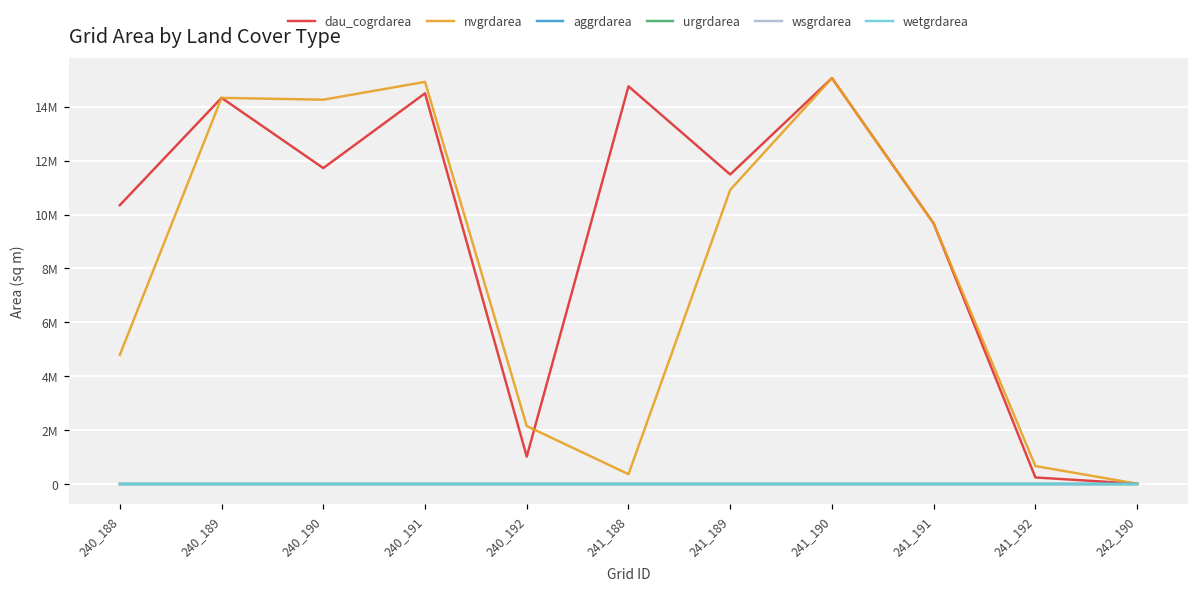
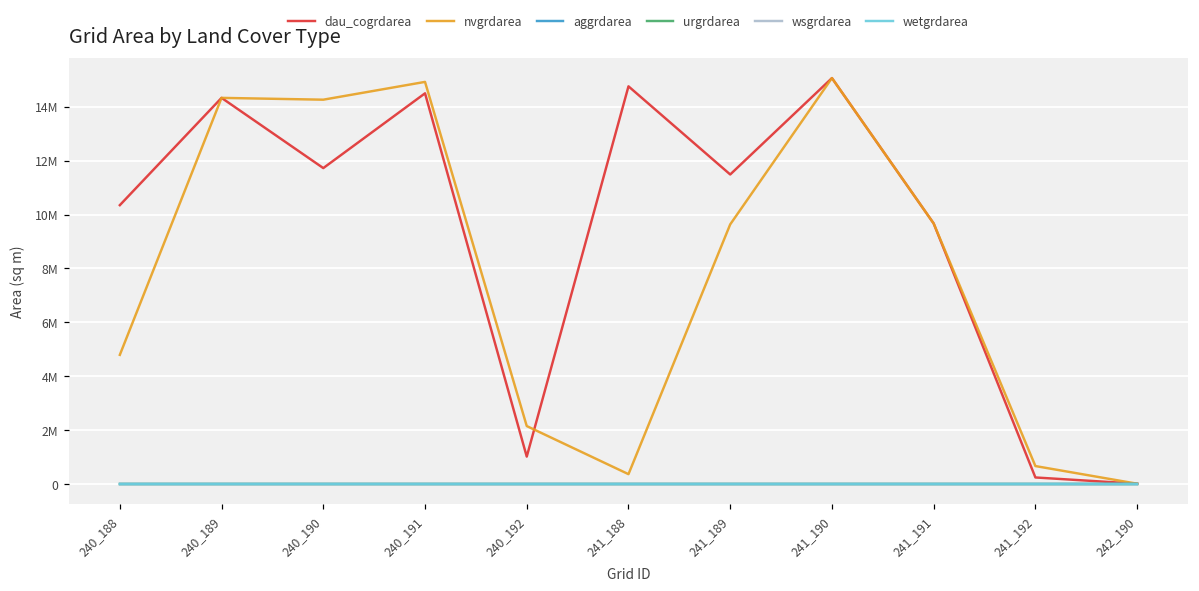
  {
    "dau_cogrdarea": {
      "240_188": 10300000,
      "240_190": 11700000,
      "240_191": 14500000,
      "240_192": 1000000,
      "241_188": 14800000,
      "241_189": 11500000,
      "241_192": 200000
    },
    "nvgrdarea": {
      "240_188": 4800000,
      "240_190": 14300000,
      "240_191": 14900000,
      "240_192": 2100000,
      "241_188": 400000,
-     "241_189": 10900000,
+     "241_189": 9600000,
      "241_192": 700000
    },
    "wetgrdarea": {
      "240_188": 0,
      "240_189": 0,
      "240_190": 0,
      "240_191": 0,
      "240_192": 0,
      "241_188": 0,
      "241_189": 0,
      "241_190": 0,
      "241_191": 0,
      "241_192": 0
    }
  }
